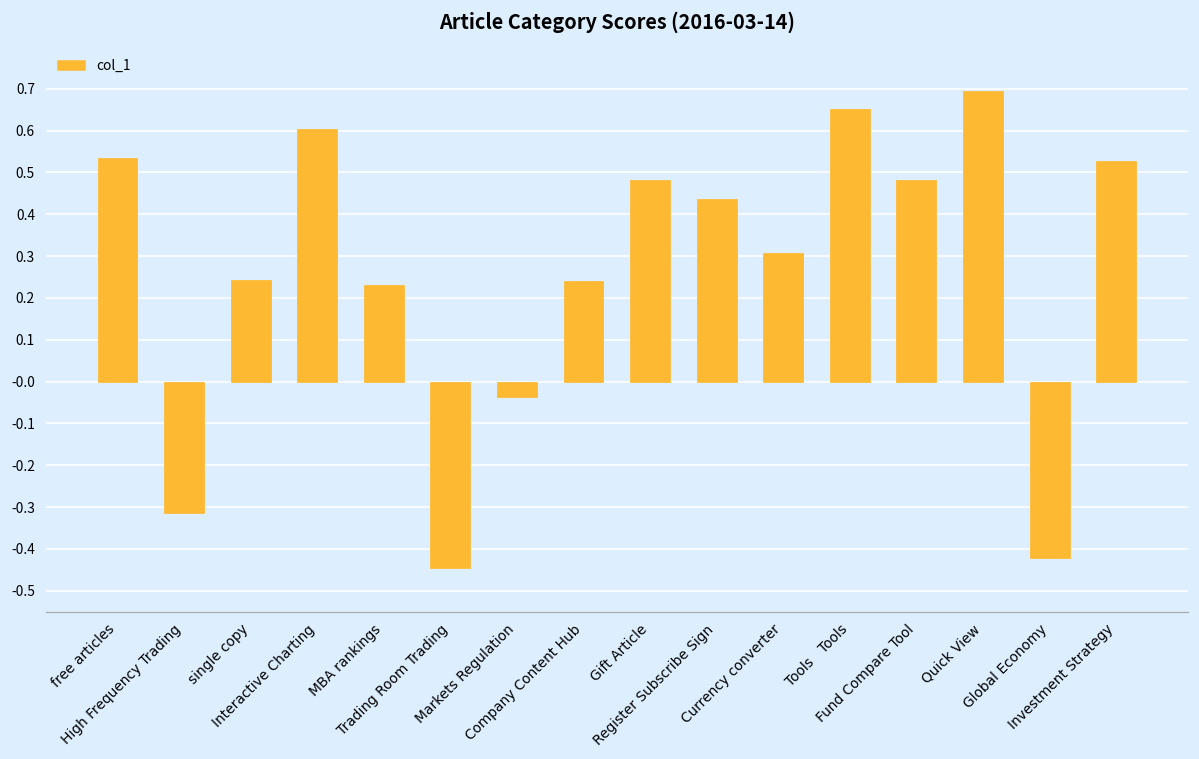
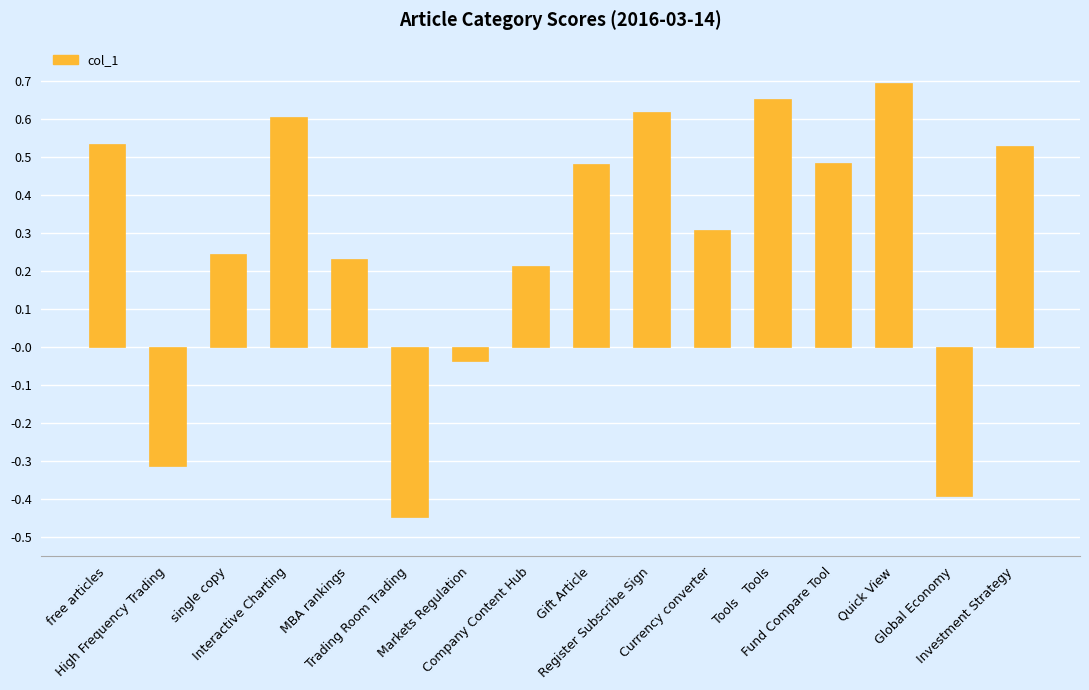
  {
    "free articles": 0.53,
    "High Frequency Trading": -0.31,
    "single copy": 0.24,
    "Interactive Charting": 0.60,
    "MBA rankings": 0.23,
    "Trading Room Trading": -0.45,
    "Markets Regulation": -0.04,
-   "Company Content Hub": 0.24,
+   "Company Content Hub": 0.21,
    "Gift Article": 0.48,
-   "Register Subscribe Sign": 0.44,
+   "Register Subscribe Sign": 0.62,
    "Currency converter": 0.31,
    "Tools Tools": 0.65,
    "Fund Compare Tool": 0.48,
    "Quick View": 0.69,
-   "Global Economy": -0.42,
+   "Global Economy": -0.39,
    "Investment Strategy": 0.53
  }
